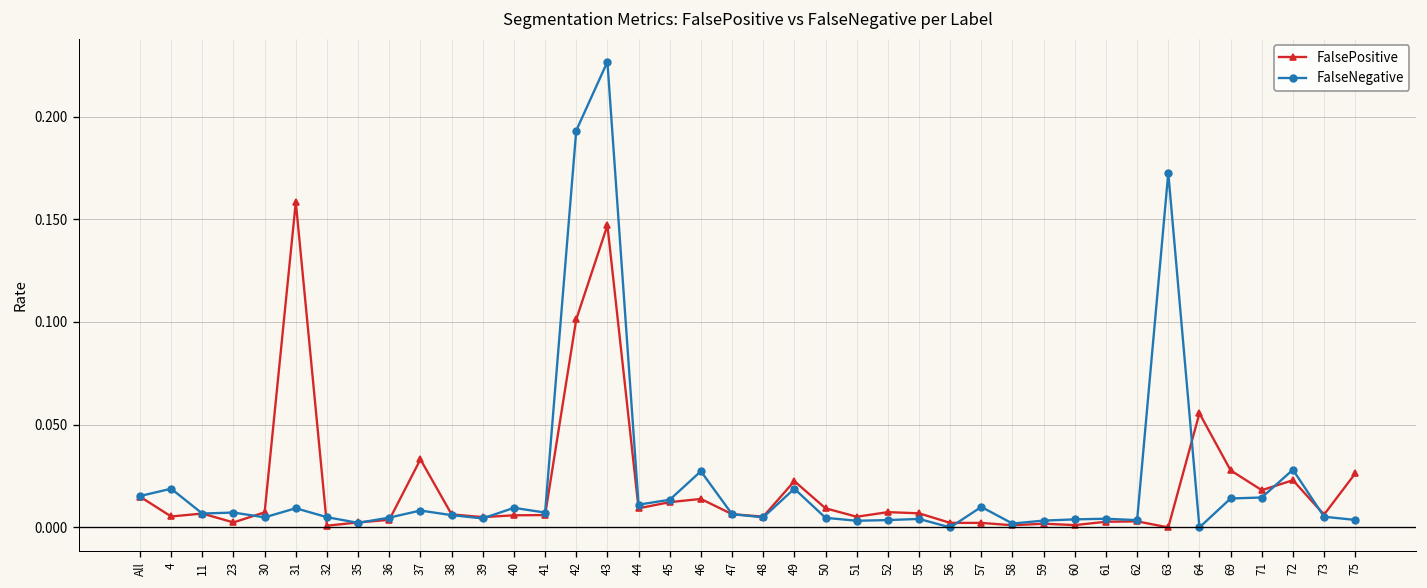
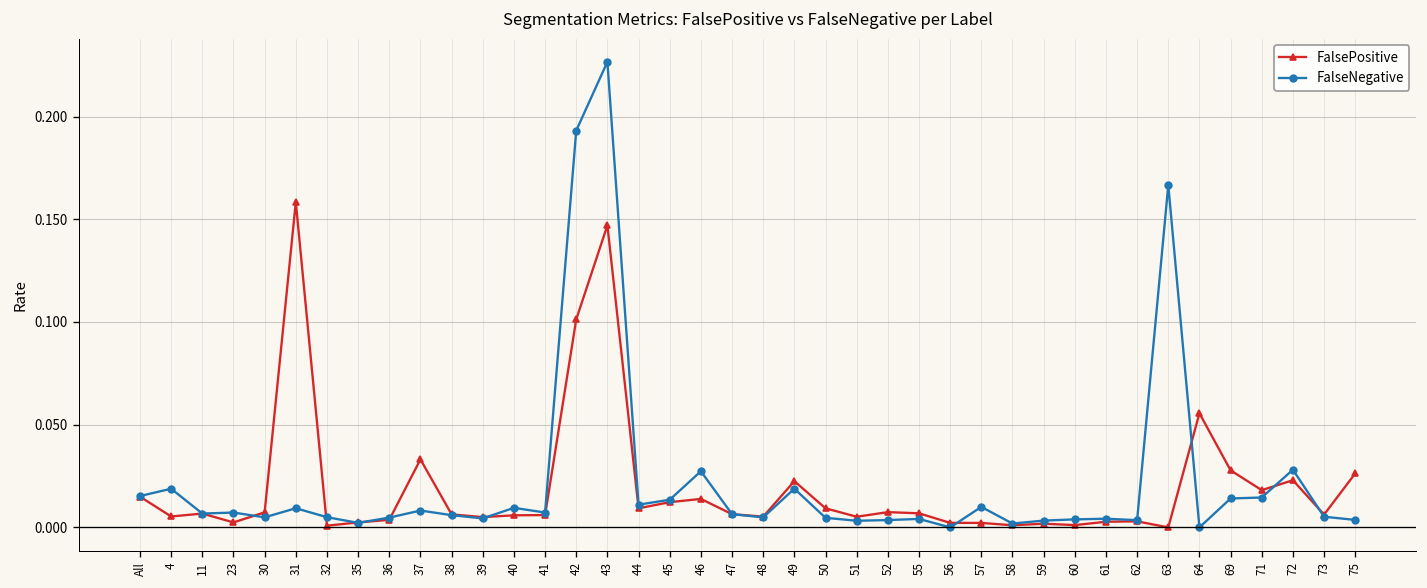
  {
    "FalsePositive": {
      "4": 0.005,
      "23": 0.002,
      "30": 0.007,
      "31": 0.158,
      "32": 0.001,
      "37": 0.033,
      "40": 0.006,
      "42": 0.101,
      "43": 0.147,
      "44": 0.009,
      "46": 0.014,
      "49": 0.023,
      "50": 0.009,
      "51": 0.005,
      "52": 0.007,
      "55": 0.007,
      "56": 0.002,
      "57": 0.002,
      "59": 0.002,
      "60": 0.001,
      "63": 0.000,
      "64": 0.056,
      "69": 0.028,
      "71": 0.018,
      "72": 0.023,
      "75": 0.026
    },
    "FalseNegative": {
      "4": 0.019,
      "23": 0.007,
      "30": 0.005,
      "31": 0.009,
      "32": 0.005,
      "37": 0.008,
      "40": 0.010,
      "42": 0.193,
      "43": 0.227,
      "44": 0.011,
      "46": 0.027,
      "49": 0.019,
      "50": 0.005,
      "51": 0.003,
      "52": 0.004,
      "55": 0.004,
      "56": 0.000,
      "57": 0.010,
      "59": 0.003,
      "60": 0.004,
-     "63": 0.173,
+     "63": 0.167,
      "64": 0.000,
      "69": 0.014,
      "71": 0.015,
      "72": 0.028,
      "75": 0.004
    }
  }
